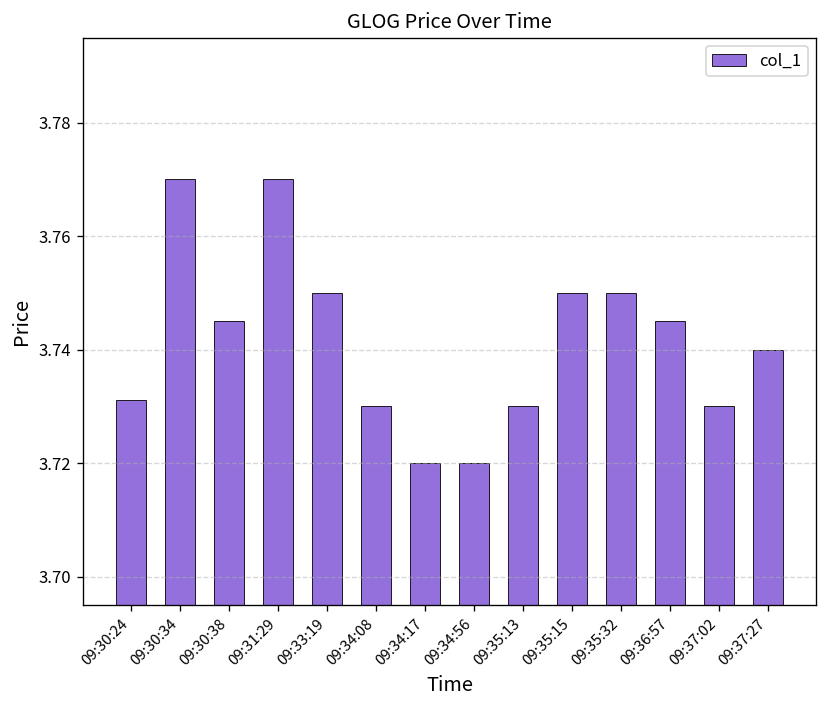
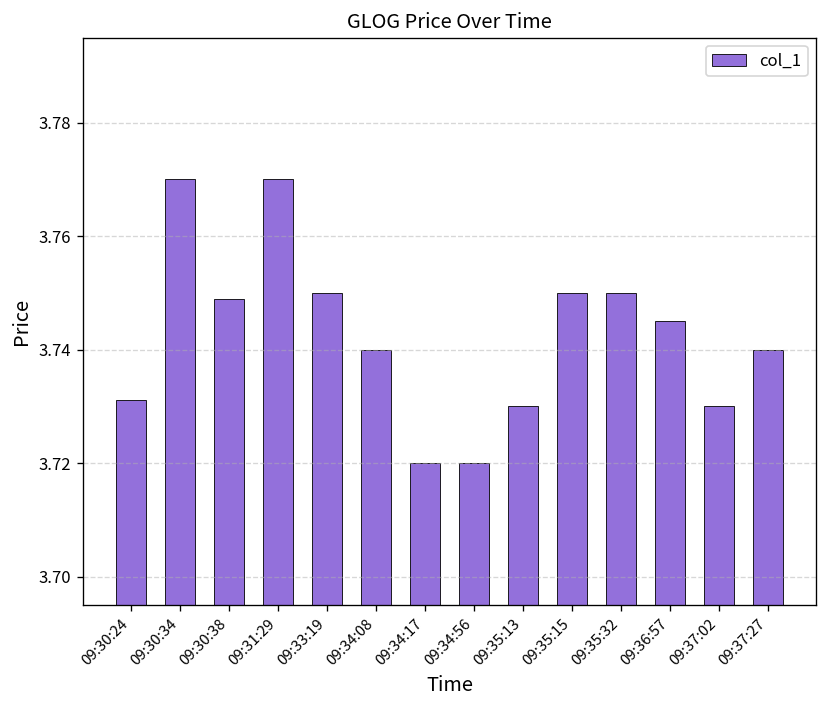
  {
    "09:30:24": 3.731,
    "09:30:34": 3.770,
-   "09:30:38": 3.745,
+   "09:30:38": 3.749,
    "09:31:29": 3.770,
    "09:33:19": 3.750,
-   "09:34:08": 3.73,
+   "09:34:08": 3.74,
    "09:34:17": 3.720,
    "09:34:56": 3.720,
    "09:35:13": 3.730,
    "09:35:15": 3.750,
    "09:35:32": 3.750,
    "09:36:57": 3.745,
    "09:37:02": 3.730,
    "09:37:27": 3.740
  }
